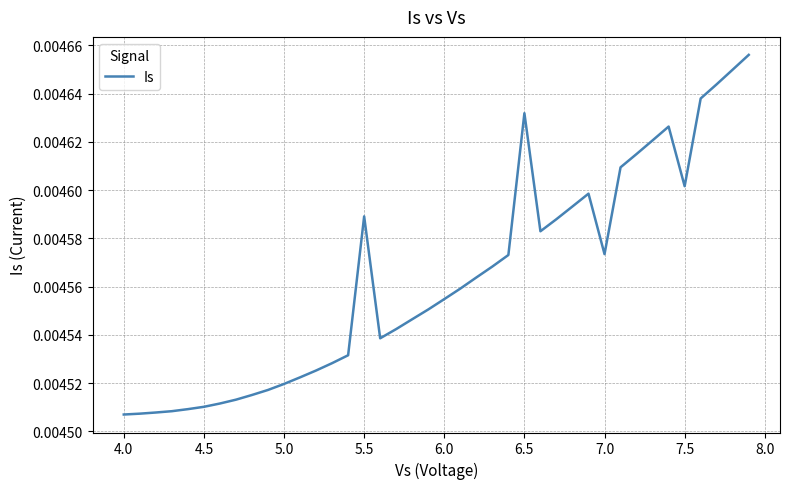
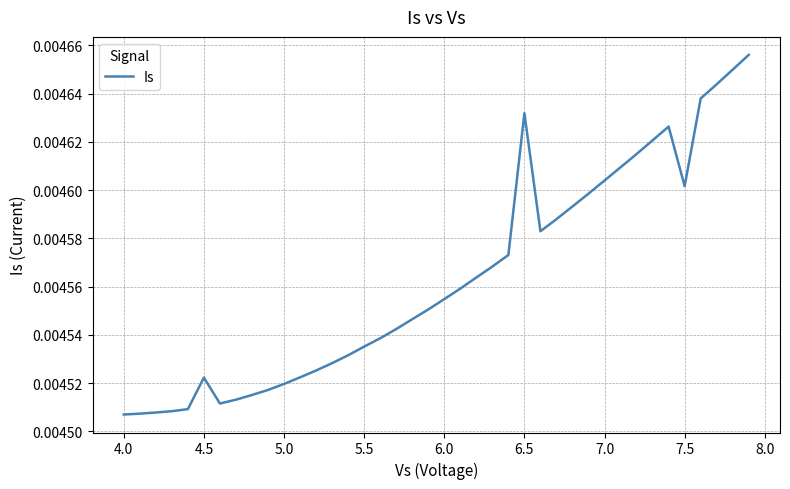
  {
    "4.0": 0.004507,
-   "4.5": 0.004510,
+   "4.5": 0.004522,
    "5.0": 0.004520,
-   "5.5": 0.004589,
+   "5.5": 0.004535,
    "6.0": 0.004555,
    "6.5": 0.004632,
-   "7.0": 0.004573,
+   "7.0": 0.004604,
    "7.5": 0.004602
  }
